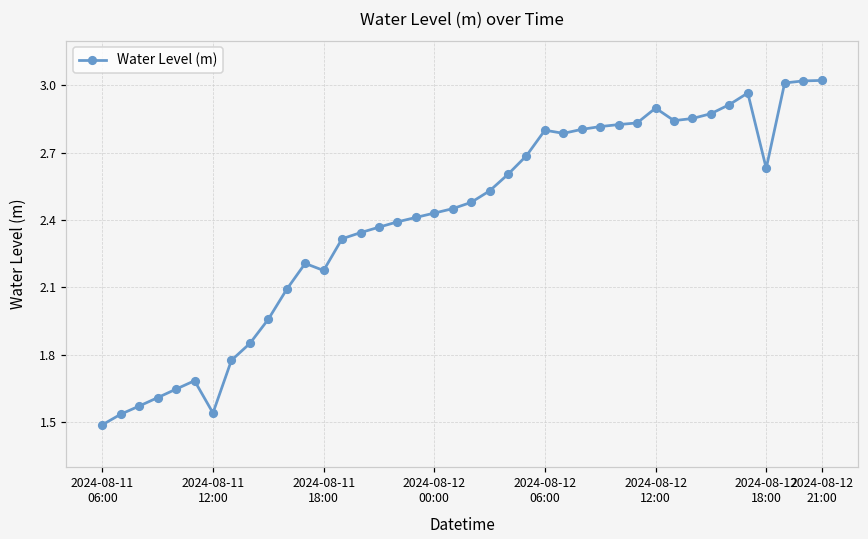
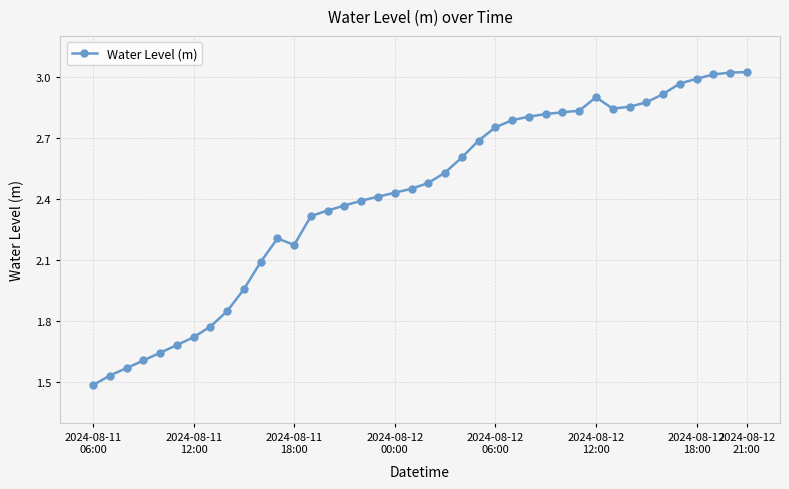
  {
    "2024-08-11 06:00": 1.49,
-   "2024-08-11 12:00": 1.54,
+   "2024-08-11 12:00": 1.72,
    "2024-08-11 18:00": 2.17,
    "2024-08-12 00:00": 2.43,
-   "2024-08-12 06:00": 2.80,
+   "2024-08-12 06:00": 2.75,
    "2024-08-12 12:00": 2.90,
-   "2024-08-12 18:00": 2.63,
+   "2024-08-12 18:00": 2.99,
    "2024-08-12 21:00": 3.02
  }
